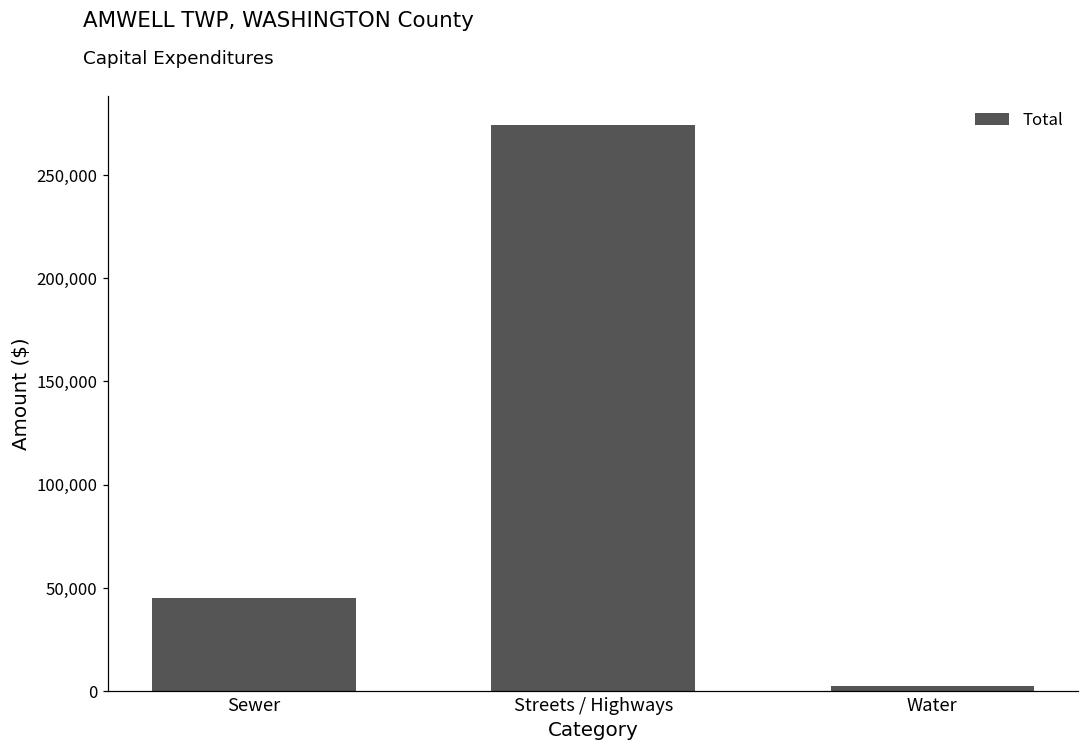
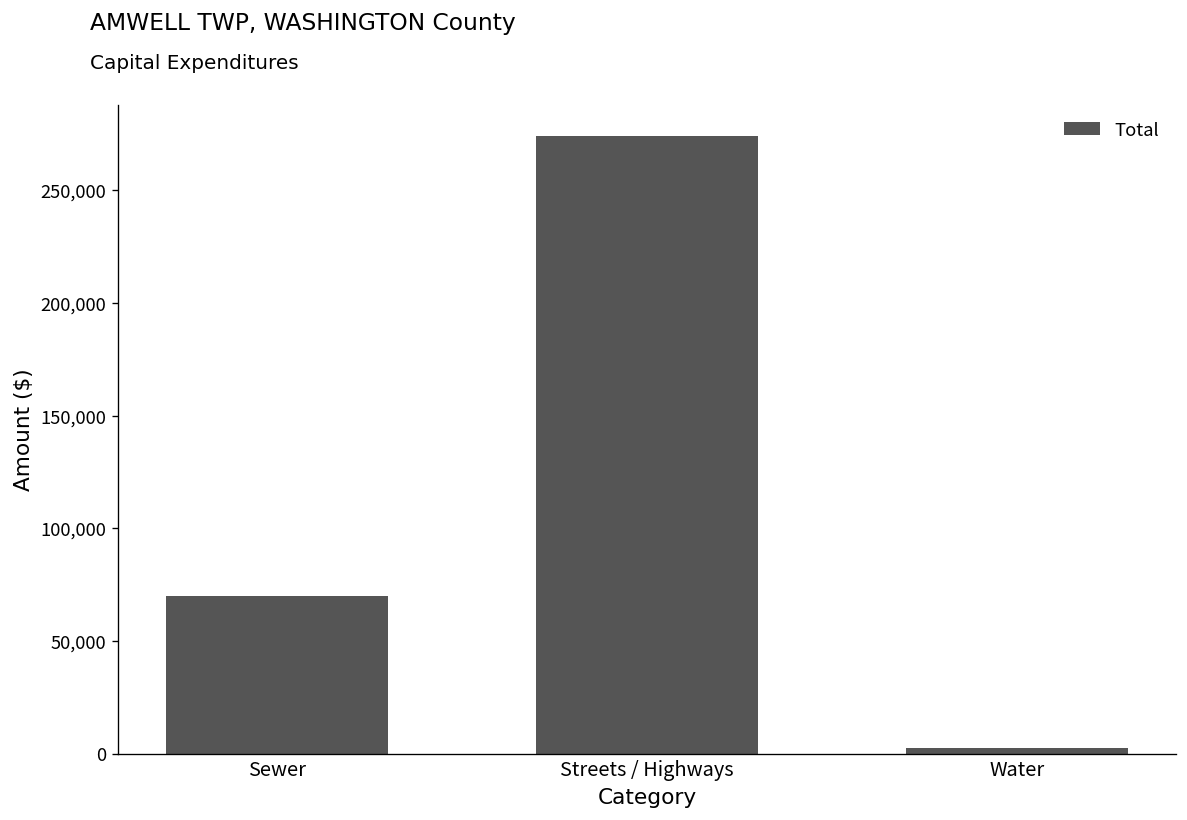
  {
-   "Sewer": "45,000",
+   "Sewer": "70,000",
    "Streets / Highways": "274,000",
    "Water": "2,000"
  }
